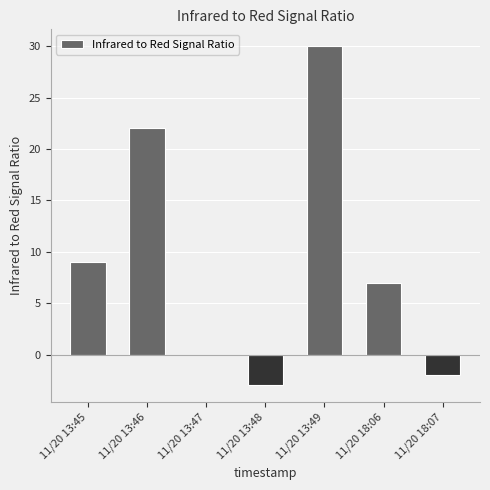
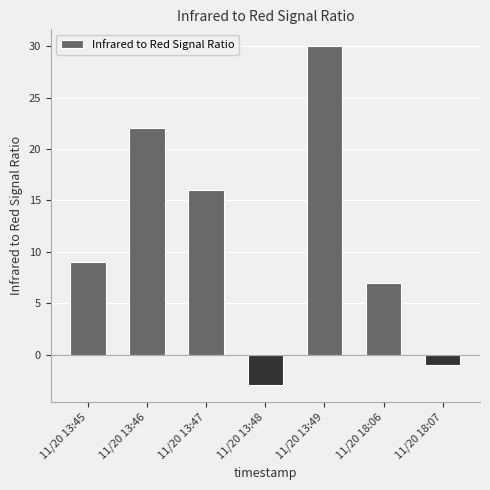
  {
    "11/20 13:45": 9,
    "11/20 13:46": 22,
-   "11/20 13:47": 0,
+   "11/20 13:47": 16,
    "11/20 13:48": -3,
    "11/20 13:49": 30,
    "11/20 18:06": 7,
-   "11/20 18:07": -2
+   "11/20 18:07": -1
  }
